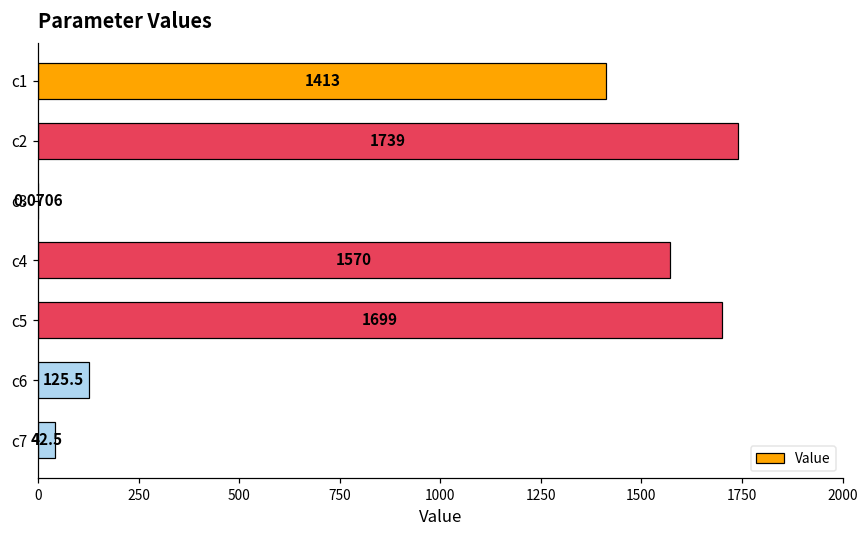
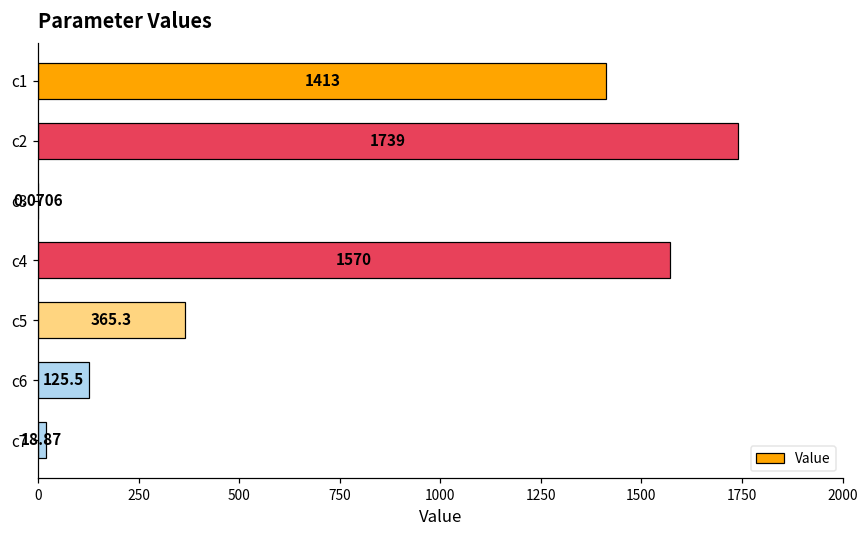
  {
    "c1": 1413,
    "c2": 1739,
    "c3": 0.0706,
    "c4": 1570,
-   "c5": 1699,
+   "c5": 365.3,
    "c6": 125.5,
-   "c7": 42.5
+   "c7": 18.87
  }
